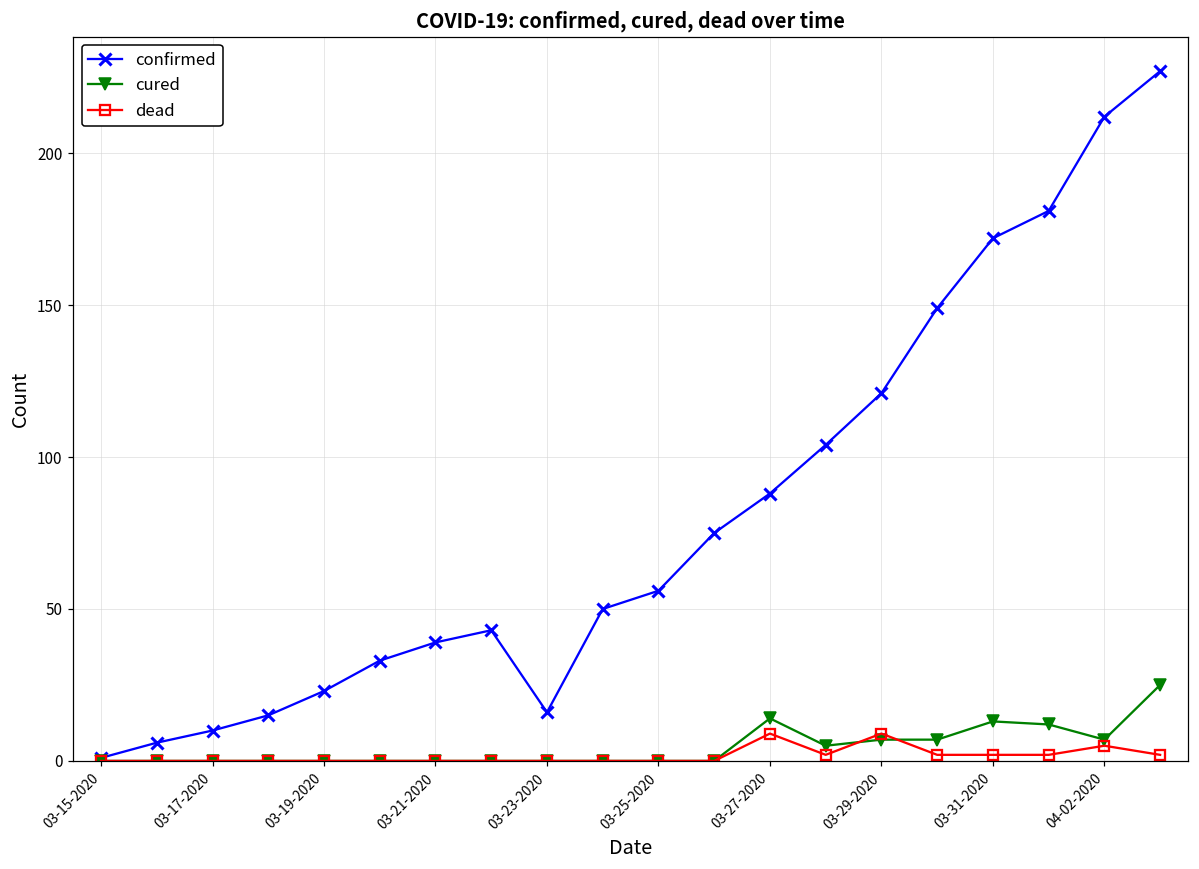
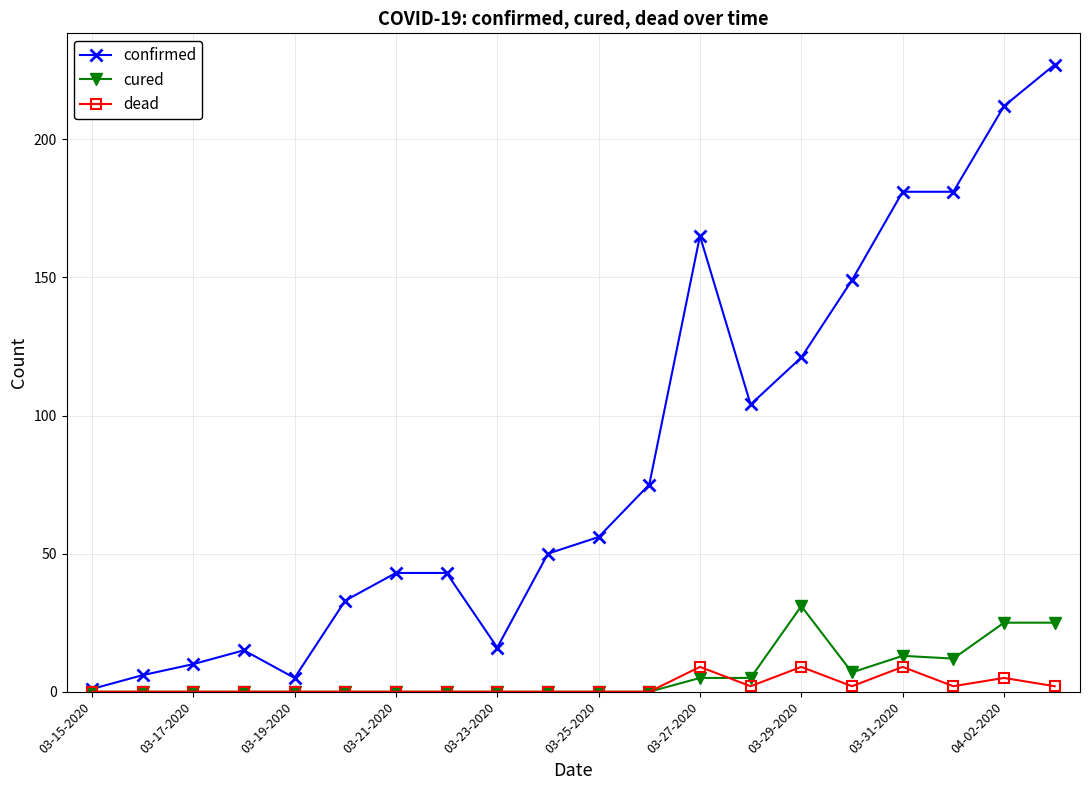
  {
    "confirmed": {
      "03-15-2020": 1,
      "03-17-2020": 10,
-     "03-19-2020": 23,
-     "03-21-2020": 39,
+     "03-19-2020": 5,
+     "03-21-2020": 43,
      "03-23-2020": 16,
      "03-25-2020": 56,
-     "03-27-2020": 88,
+     "03-27-2020": 165,
      "03-29-2020": 121,
-     "03-31-2020": 172,
+     "03-31-2020": 181,
      "04-02-2020": 212
    },
    "cured": {
-     "03-27-2020": 14,
-     "03-29-2020": 7,
+     "03-27-2020": 5,
+     "03-29-2020": 31,
      "03-31-2020": 13,
-     "04-02-2020": 7
+     "04-02-2020": 25
    },
    "dead": {
      "03-27-2020": 9,
      "03-29-2020": 9,
-     "03-31-2020": 2,
+     "03-31-2020": 9,
      "04-02-2020": 5
    }
  }
